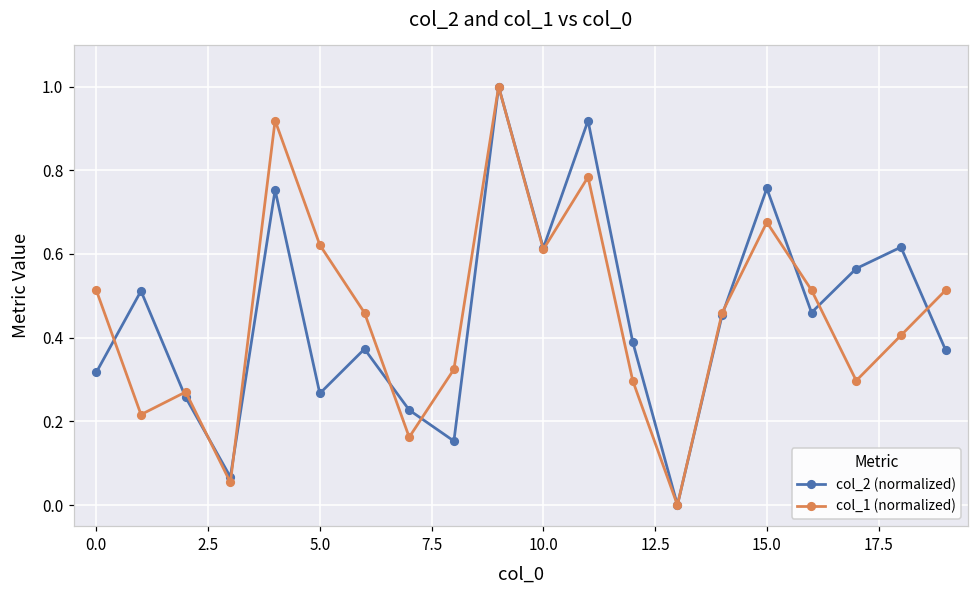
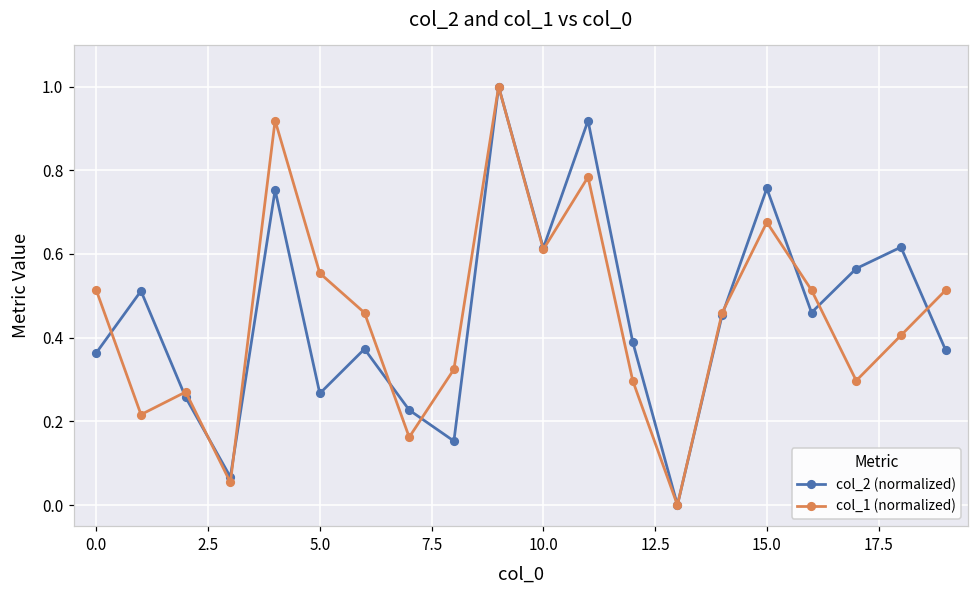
  {
    "col_2 (normalized)": {
-     "0.0": 0.32,
+     "0.0": 0.36,
      "5.0": 0.27,
      "15.0": 0.76
    },
    "col_1 (normalized)": {
      "0.0": 0.51,
-     "5.0": 0.62,
+     "5.0": 0.55,
      "15.0": 0.68
    }
  }
